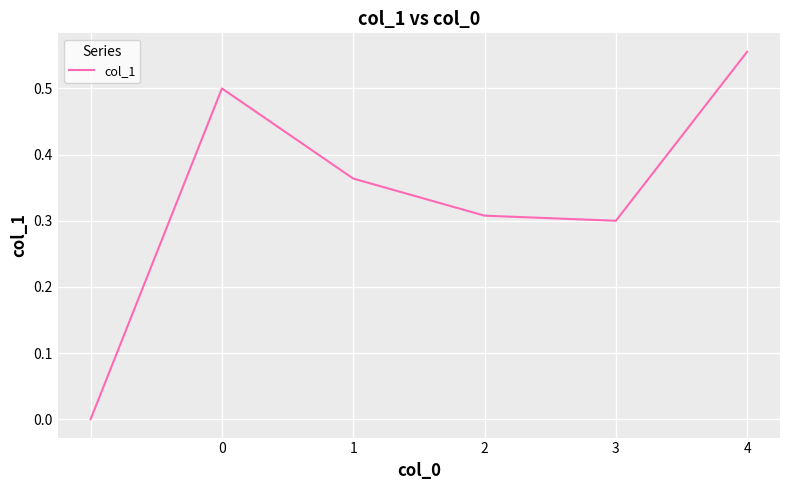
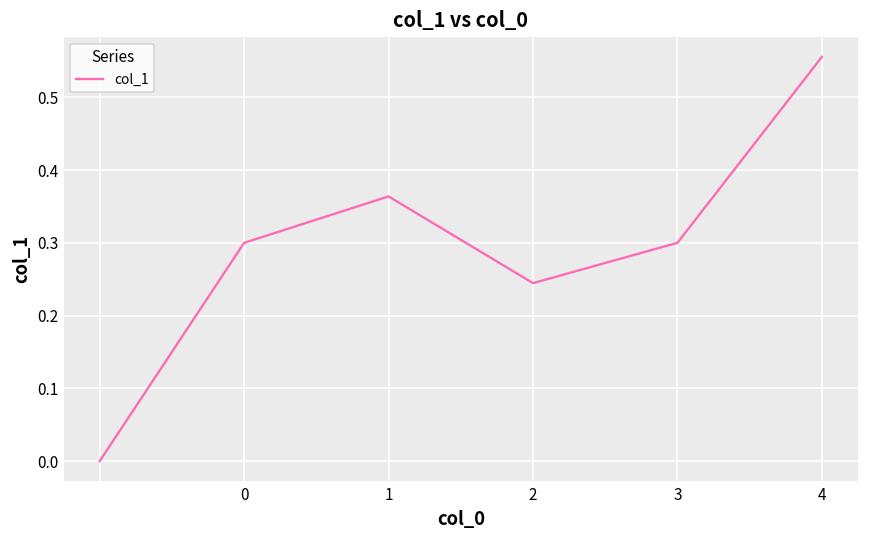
  {
-   "0": 0.5,
+   "0": 0.3,
    "1": 0.36,
-   "2": 0.31,
+   "2": 0.24,
    "3": 0.30,
    "4": 0.56
  }
